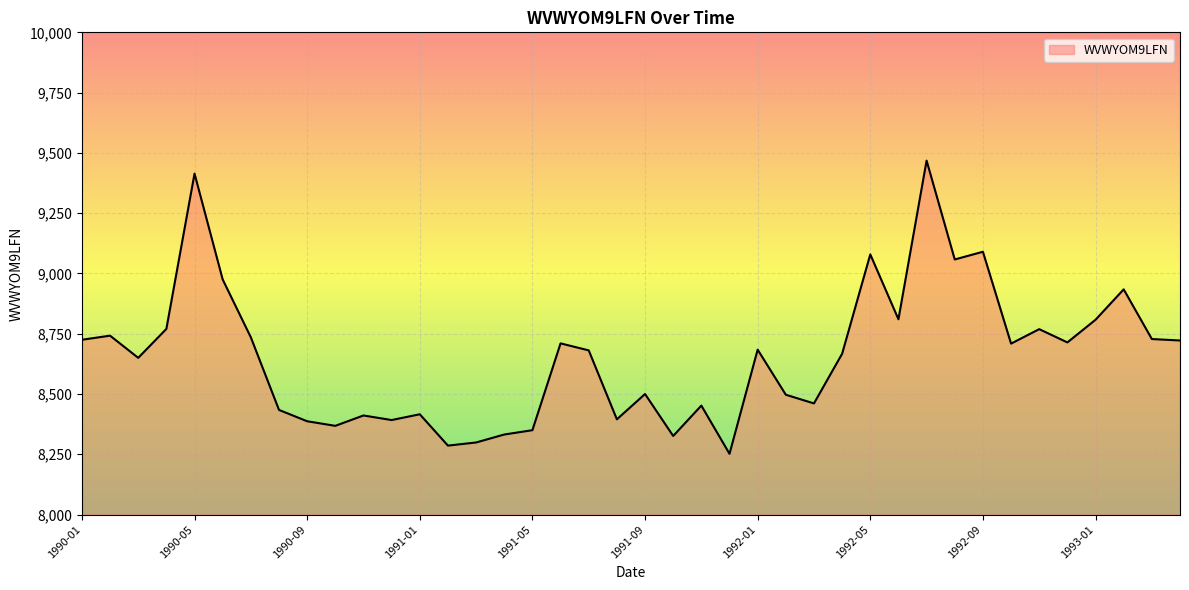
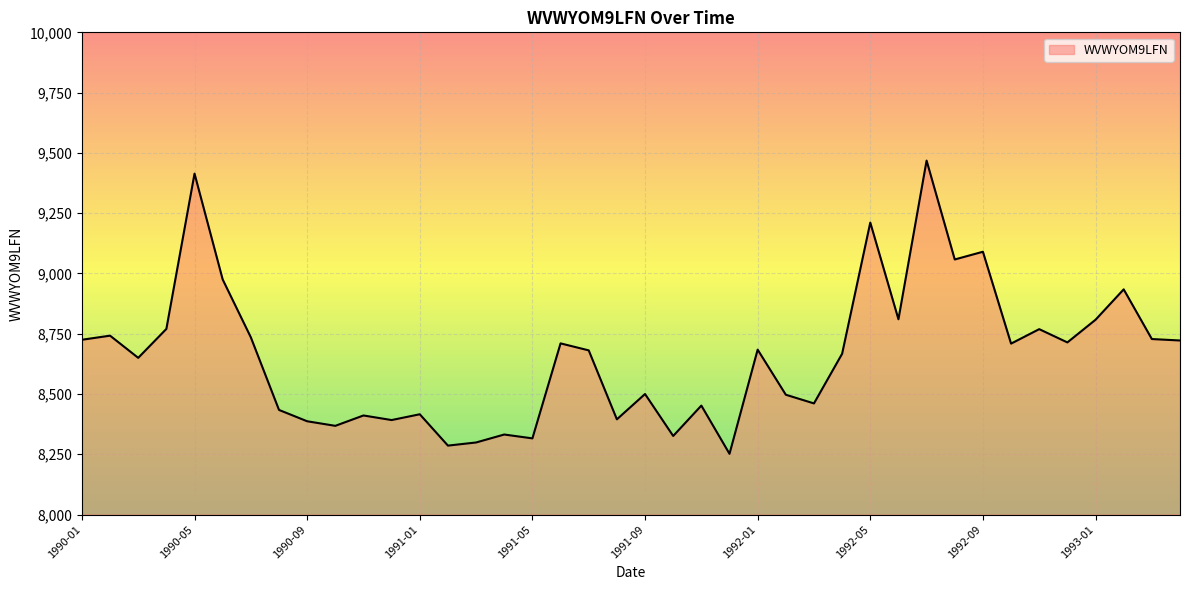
  {
    "1990-01": "8,730",
    "1990-05": "9,410",
    "1990-09": "8,390",
    "1991-01": "8,420",
-   "1991-05": "8,350",
+   "1991-05": "8,320",
    "1991-09": "8,500",
    "1992-01": "8,680",
-   "1992-05": "9,080",
+   "1992-05": "9,210",
    "1992-09": "9,090",
    "1993-01": "8,810"
  }
